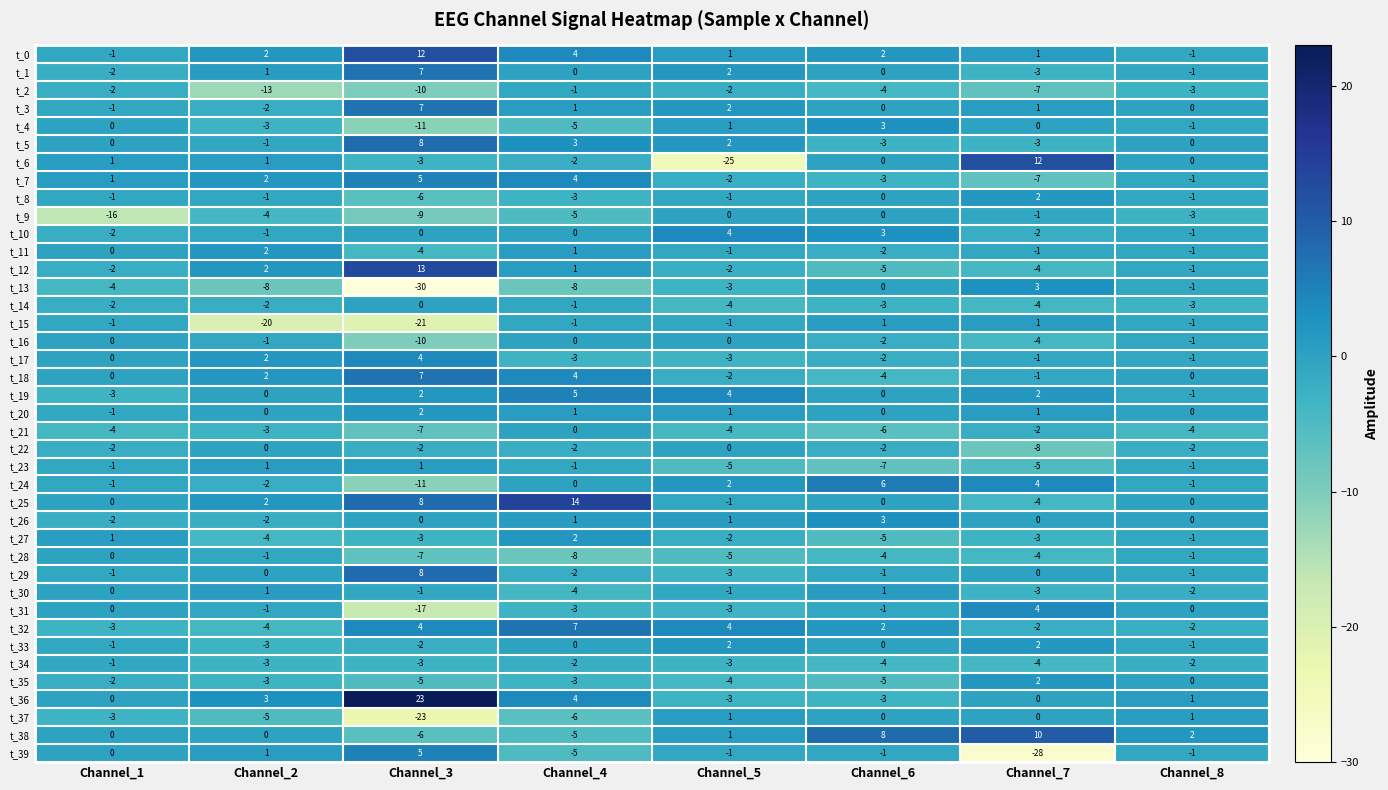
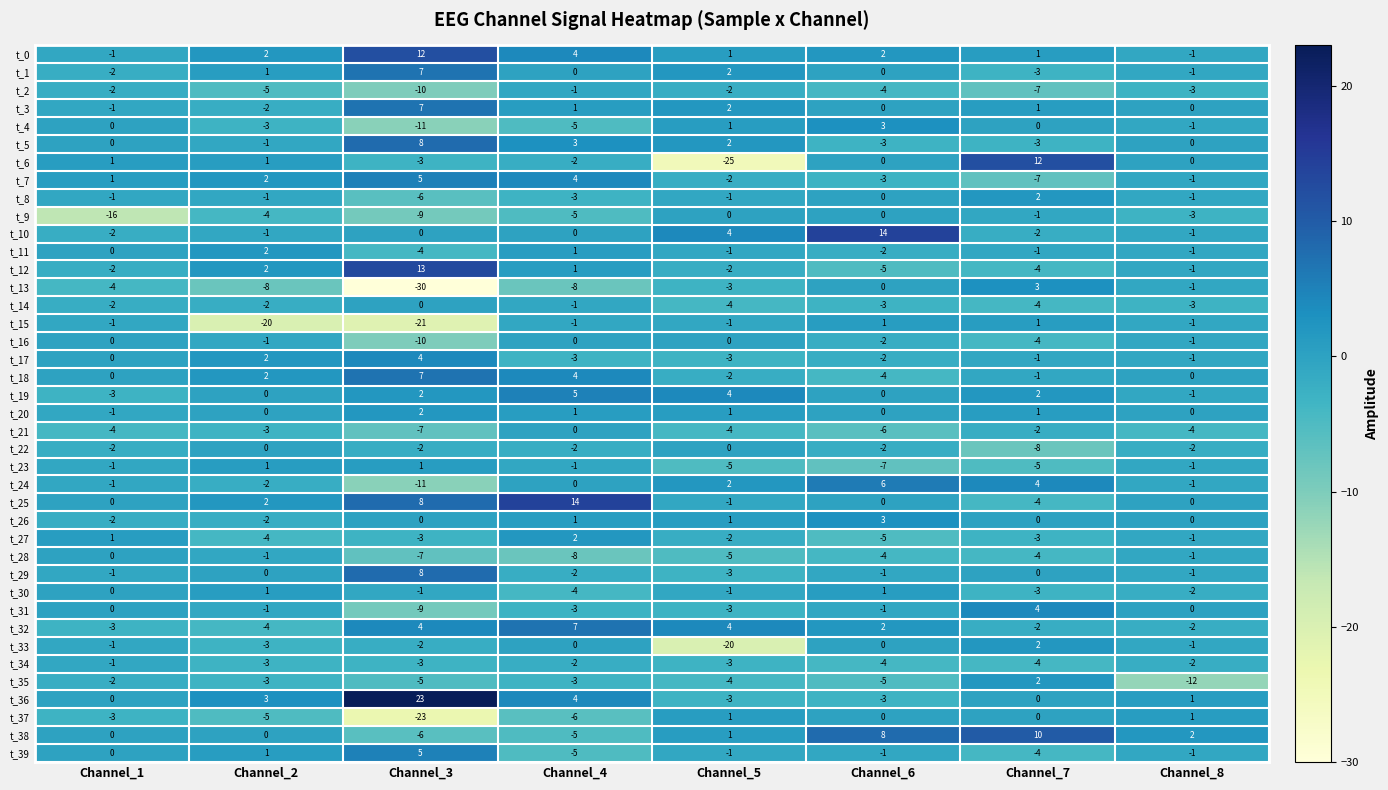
  {
    "t_2": {
      "Channel_1": -2,
-     "Channel_2": -13,
+     "Channel_2": -5,
      "Channel_3": -10,
      "Channel_4": -1,
      "Channel_5": -2,
      "Channel_6": -4,
      "Channel_7": -7,
      "Channel_8": -3
    },
    "t_10": {
      "Channel_1": -2,
      "Channel_2": -1,
      "Channel_3": 0,
      "Channel_4": 0,
      "Channel_5": 4,
-     "Channel_6": 3,
+     "Channel_6": 14,
      "Channel_7": -2,
      "Channel_8": -1
    },
    "t_31": {
      "Channel_1": 0,
      "Channel_2": -1,
-     "Channel_3": -17,
+     "Channel_3": -9,
      "Channel_4": -3,
      "Channel_5": -3,
      "Channel_6": -1,
      "Channel_7": 4,
      "Channel_8": 0
    },
    "t_33": {
      "Channel_1": -1,
      "Channel_2": -3,
      "Channel_3": -2,
      "Channel_4": 0,
-     "Channel_5": 2,
+     "Channel_5": -20,
      "Channel_6": 0,
      "Channel_7": 2,
      "Channel_8": -1
    },
    "t_35": {
      "Channel_1": -2,
      "Channel_2": -3,
      "Channel_3": -5,
      "Channel_4": -3,
      "Channel_5": -4,
      "Channel_6": -5,
      "Channel_7": 2,
-     "Channel_8": 0
+     "Channel_8": -12
    },
    "t_39": {
      "Channel_1": 0,
      "Channel_2": 1,
      "Channel_3": 5,
      "Channel_4": -5,
      "Channel_5": -1,
      "Channel_6": -1,
-     "Channel_7": -28,
+     "Channel_7": -4,
      "Channel_8": -1
    }
  }
